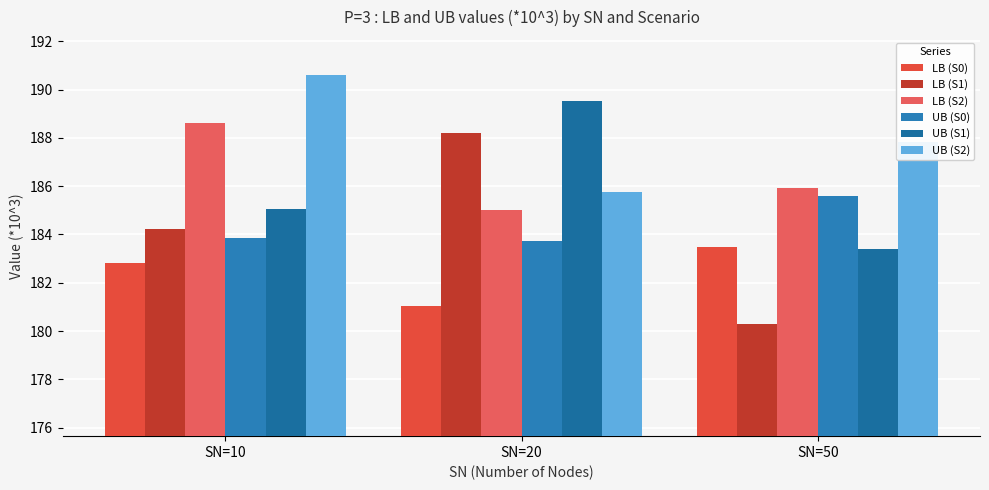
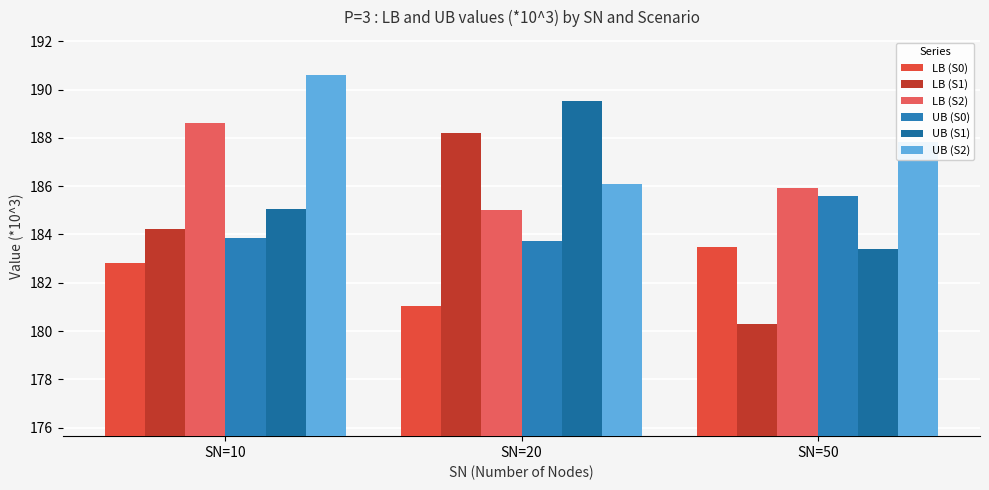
  {
    "UB (S2)": {
      "SN=10": 190.6,
-     "SN=20": 185.7
+     "SN=20": 186.1
    }
  }
